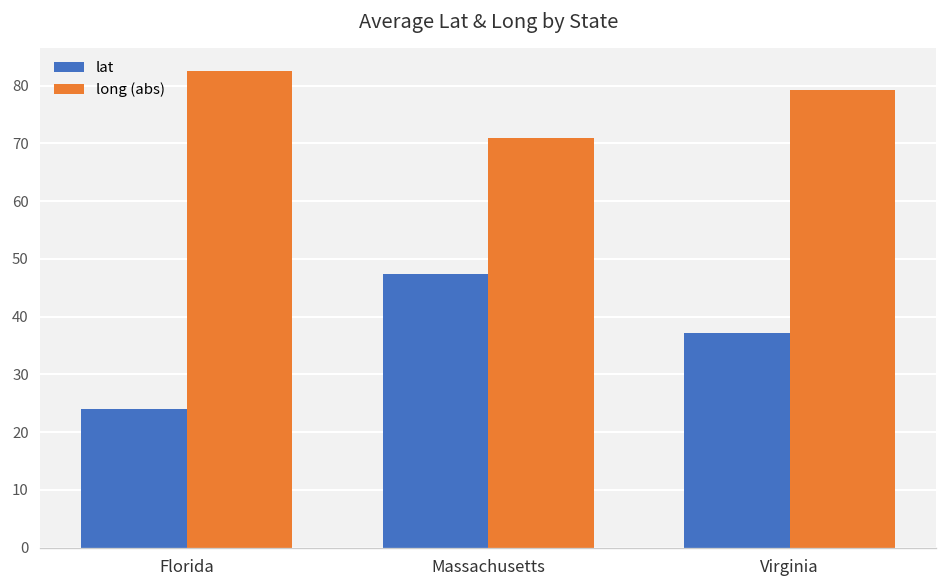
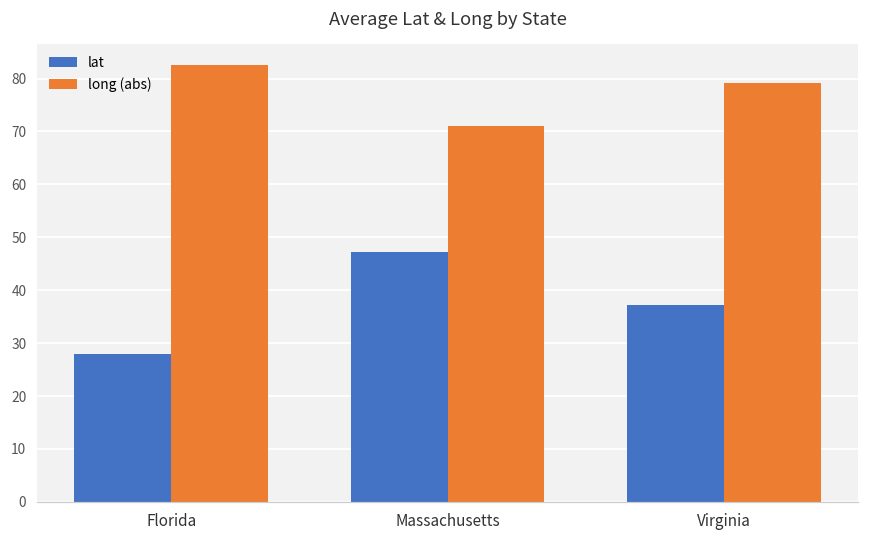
  {
    "lat": {
-     "Florida": 24,
+     "Florida": 28,
      "Massachusetts": 47,
      "Virginia": 37
    },
    "long (abs)": {
      "Florida": 82,
      "Massachusetts": 71,
      "Virginia": 79
    }
  }
